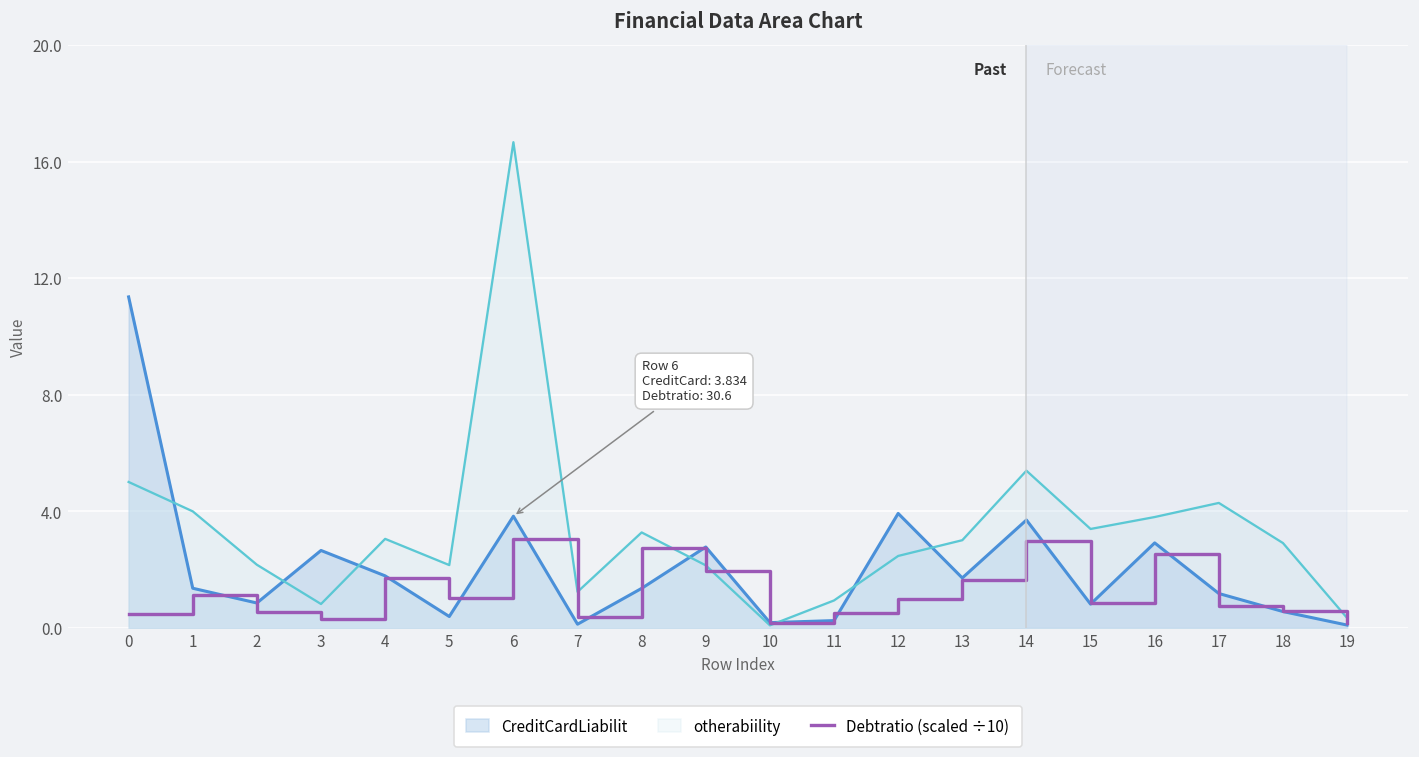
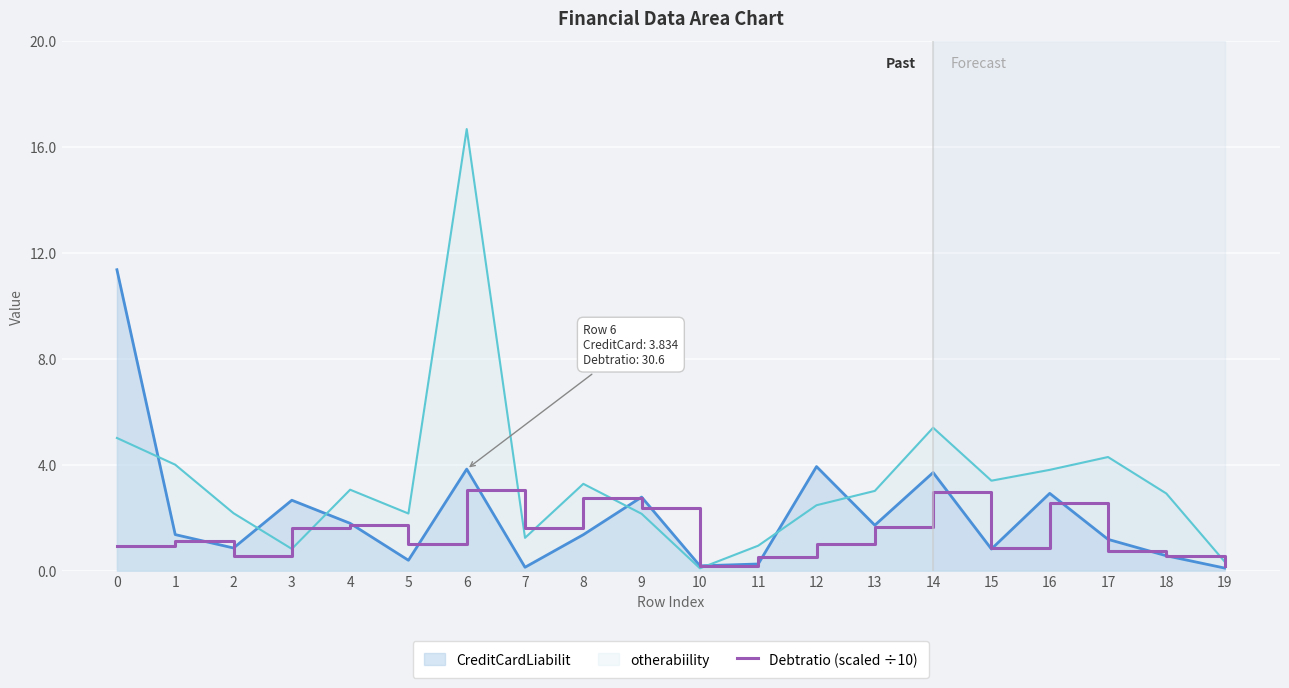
  {
    "Debtratio (scaled ÷10)": {
-     "0": 0.5,
+     "0": 0.9,
      "1": 1.1,
      "2": 0.6,
-     "3": 0.3,
+     "3": 1.6,
      "5": 1.0,
      "6": 3.1,
-     "7": 0.4,
+     "7": 1.6,
      "8": 2.8,
-     "9": 2.0,
+     "9": 2.4,
      "11": 0.5,
      "12": 1.0,
      "14": 3.0,
      "16": 2.5,
      "17": 0.8
    }
  }
